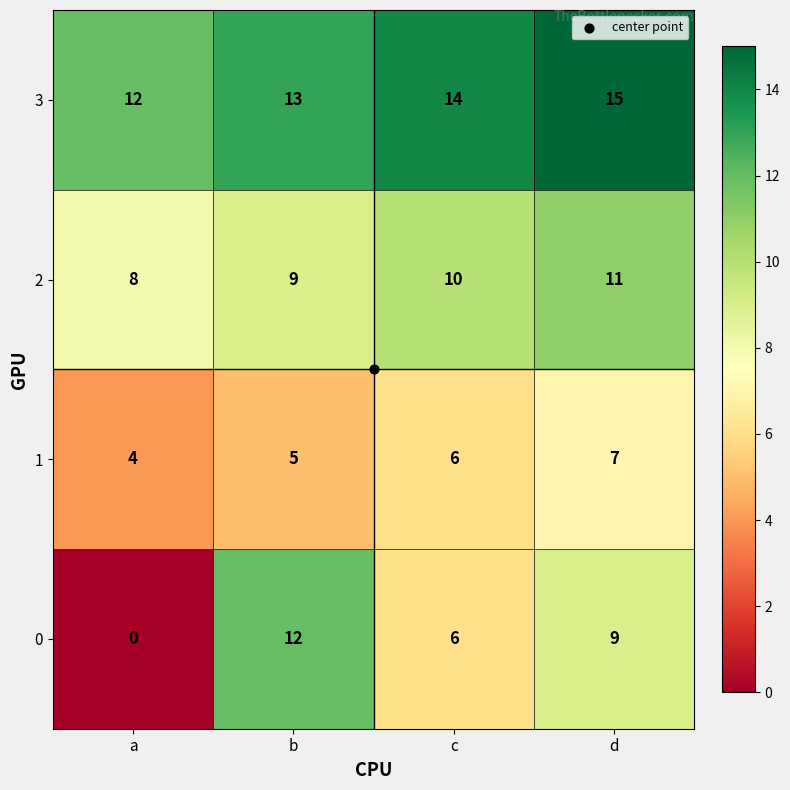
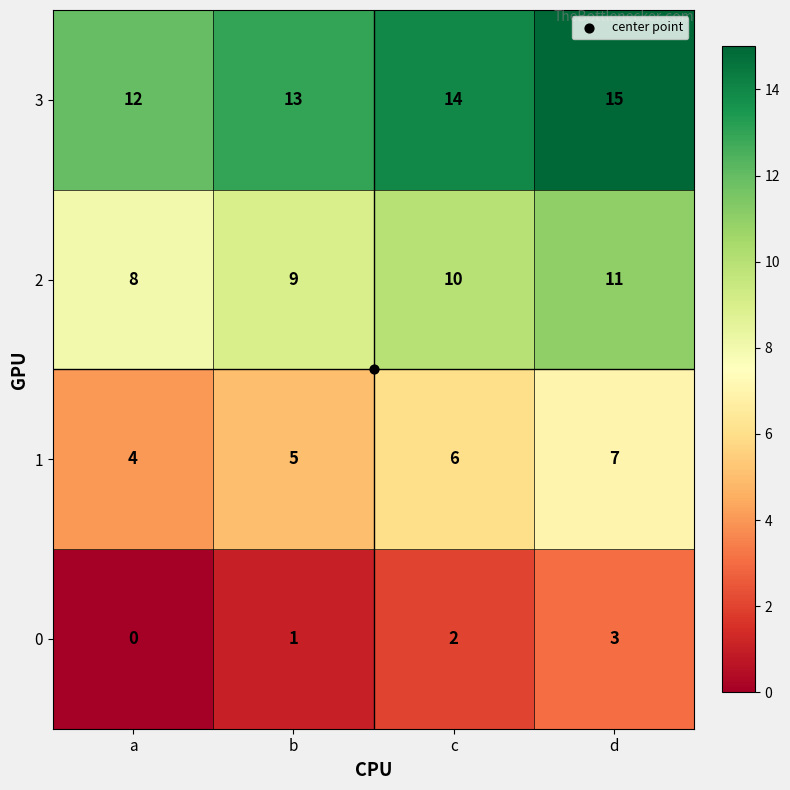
  {
    "3": {
      "a": 12,
      "b": 13,
      "c": 14,
      "d": 15
    },
    "2": {
      "a": 8,
      "b": 9,
      "c": 10,
      "d": 11
    },
    "1": {
      "a": 4,
      "b": 5,
      "c": 6,
      "d": 7
    },
    "0": {
      "a": 0,
-     "b": 12,
-     "c": 6,
-     "d": 9
+     "b": 1,
+     "c": 2,
+     "d": 3
    }
  }
